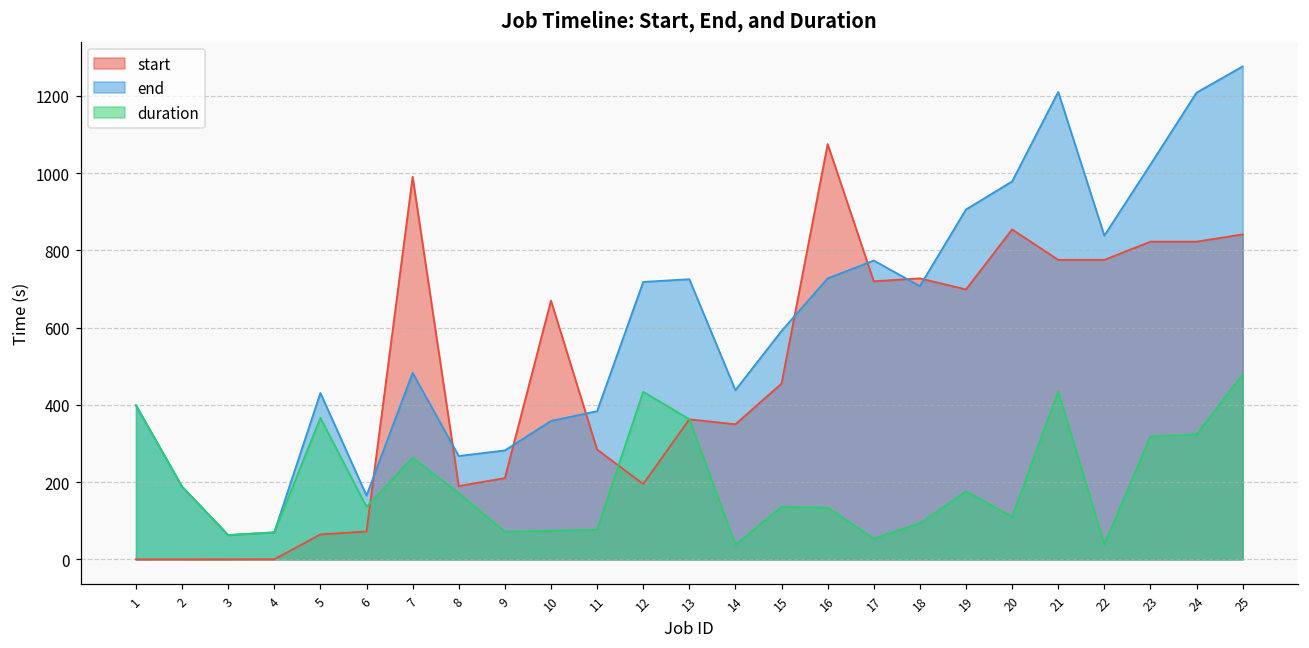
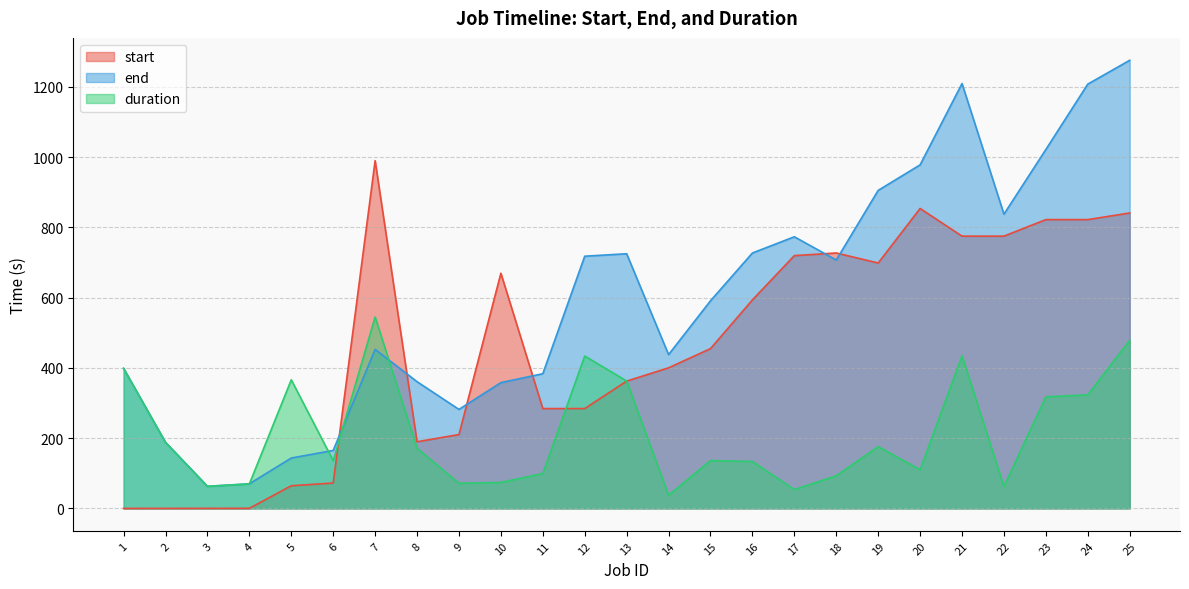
  {
    "start": {
      "1": 0,
      "2": 0,
      "3": 0,
      "4": 0,
      "5": 60,
      "6": 70,
      "7": 990,
      "8": 190,
      "9": 210,
      "10": 670,
      "11": 280,
-     "12": 200,
-     "14": 350,
+     "12": 280,
+     "14": 400,
      "15": 450,
-     "16": 1070,
+     "16": 590,
      "17": 720,
      "18": 730,
      "19": 700,
      "20": 850,
      "21": 780,
      "22": 780,
      "23": 820,
      "24": 820,
      "25": 840
    },
    "end": {
-     "5": 430,
+     "5": 140,
      "6": 170,
-     "7": 480,
-     "8": 270,
+     "7": 450,
+     "8": 360,
      "9": 280,
      "10": 360,
      "11": 380,
      "12": 720,
      "13": 730,
      "14": 440,
      "15": 590,
      "16": 730,
      "17": 770,
      "18": 710,
      "19": 910,
      "20": 980,
      "21": 1210,
      "22": 840,
      "23": 1020,
      "24": 1210,
      "25": 1280
    },
    "duration": {
      "5": 370,
      "6": 140,
-     "7": 260,
+     "7": 550,
      "8": 170,
      "9": 70,
      "10": 70,
-     "11": 80,
+     "11": 100,
      "12": 430,
      "14": 40,
      "15": 140,
      "16": 130,
      "17": 50,
      "18": 90,
      "19": 180,
      "20": 110,
      "21": 430,
-     "22": 40,
+     "22": 60,
      "23": 320,
      "24": 320,
      "25": 480
    }
  }
